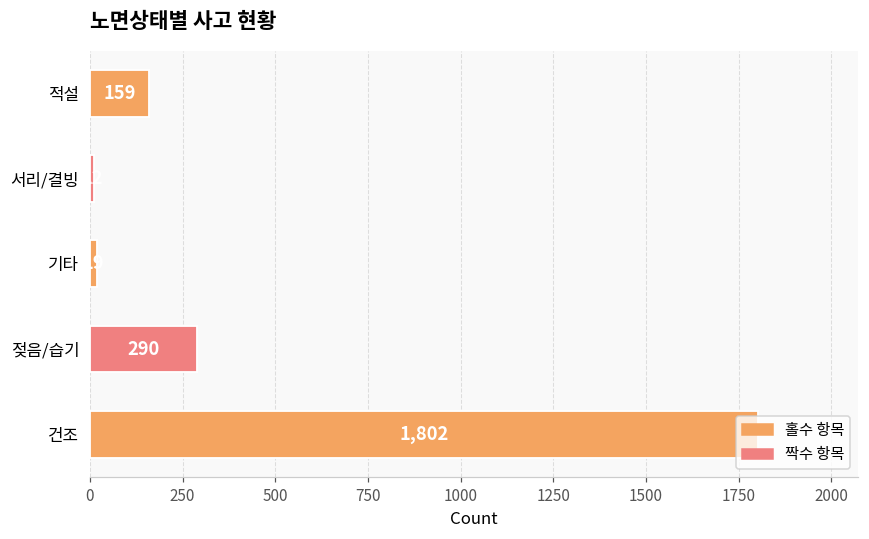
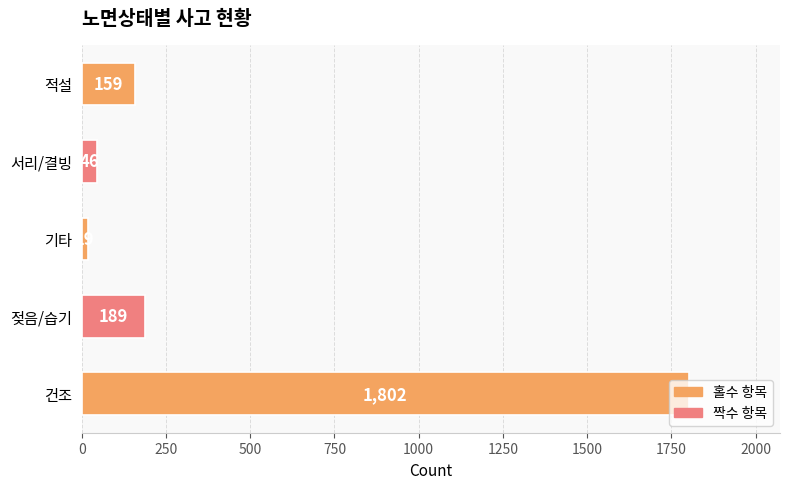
  {
    "적설": 159,
-   "서리/결빙": 10,
-   "젖음/습기": 290
+   "서리/결빙": 50,
+   "젖음/습기": 189
  }
